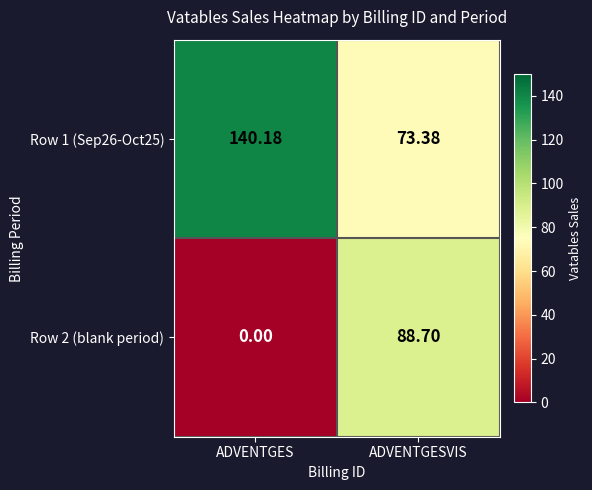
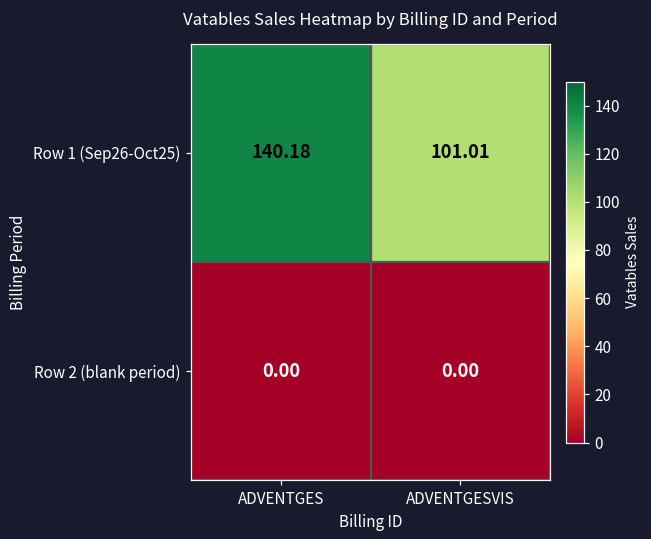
  {
    "Row 1 (Sep26-Oct25)": {
      "ADVENTGES": 140.18,
-     "ADVENTGESVIS": 73.38
+     "ADVENTGESVIS": 101.01
    },
    "Row 2 (blank period)": {
      "ADVENTGES": 0.00,
-     "ADVENTGESVIS": 88.70
+     "ADVENTGESVIS": 0.00
    }
  }
